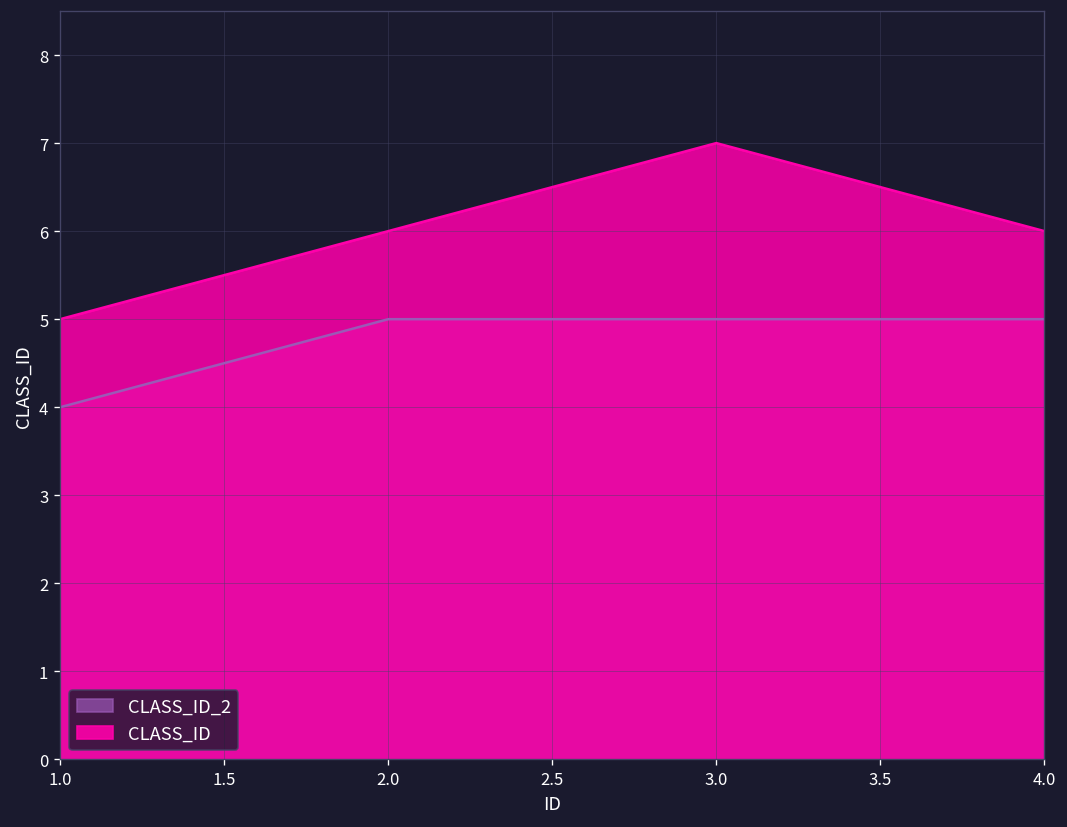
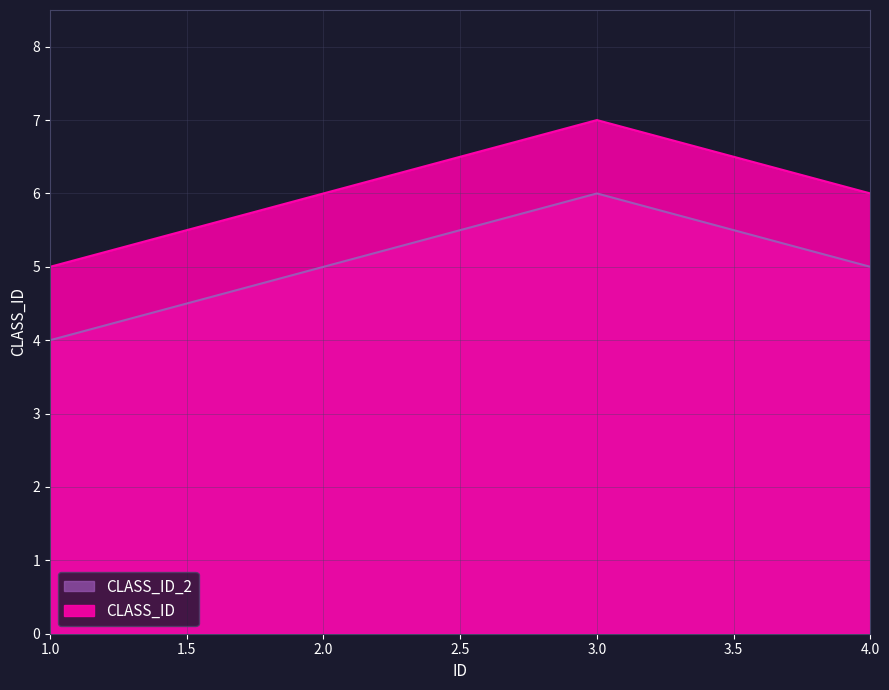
  {
    "CLASS_ID_2": {
      "1.0": 4,
      "2.0": 5,
-     "3.0": 5,
+     "3.0": 6,
      "4.0": 5
    },
    "CLASS_ID": {
      "1.0": 5,
      "2.0": 6,
      "3.0": 7,
      "4.0": 6
    }
  }
